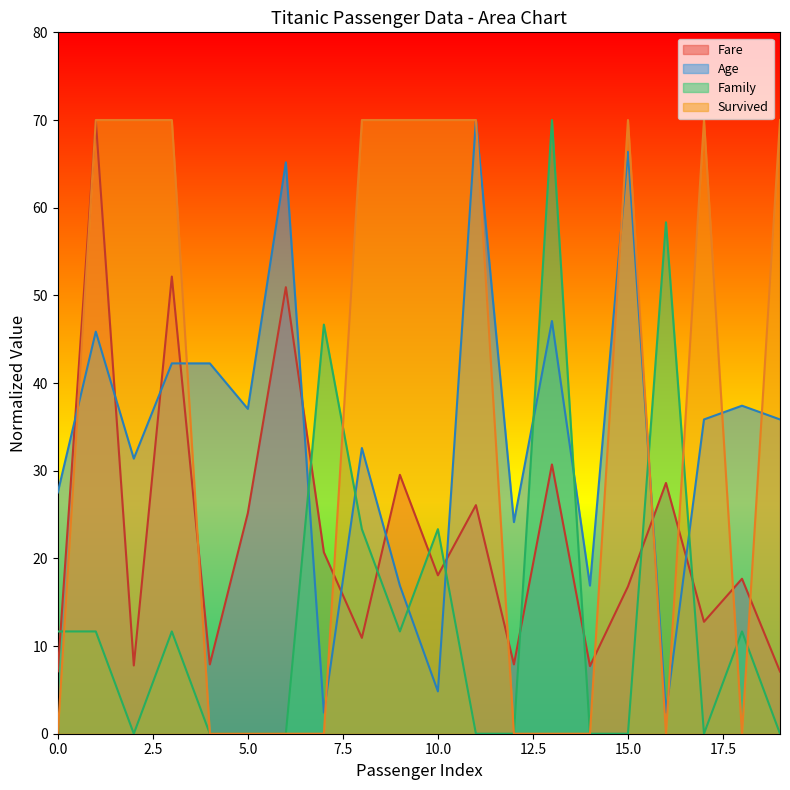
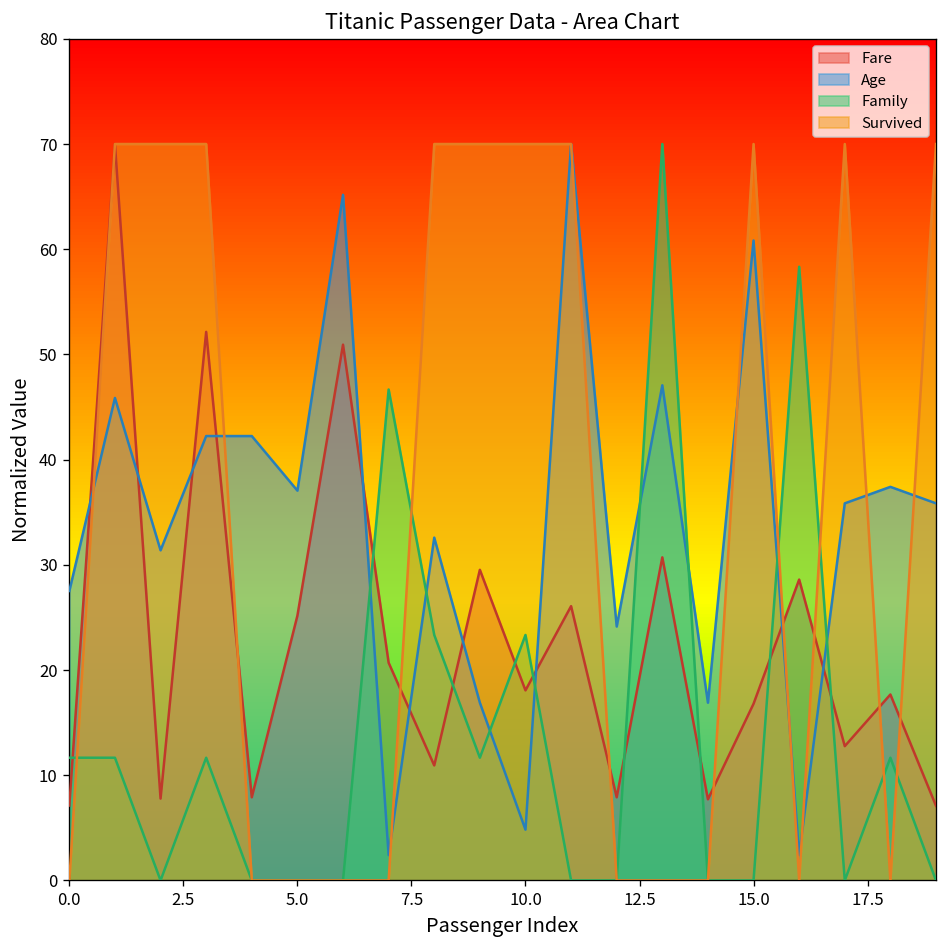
  {
    "Fare": {
      "0.0": 7,
      "5.0": 25,
      "10.0": 18,
      "15.0": 17
    },
    "Age": {
      "0.0": 28,
      "5.0": 37,
      "10.0": 5,
-     "15.0": 66
+     "15.0": 61
    },
    "Family": {
      "0.0": 12,
      "10.0": 23,
      "15.0": 0
    },
    "Survived": {
      "0.0": 0,
      "10.0": 70,
      "15.0": 70
    }
  }
